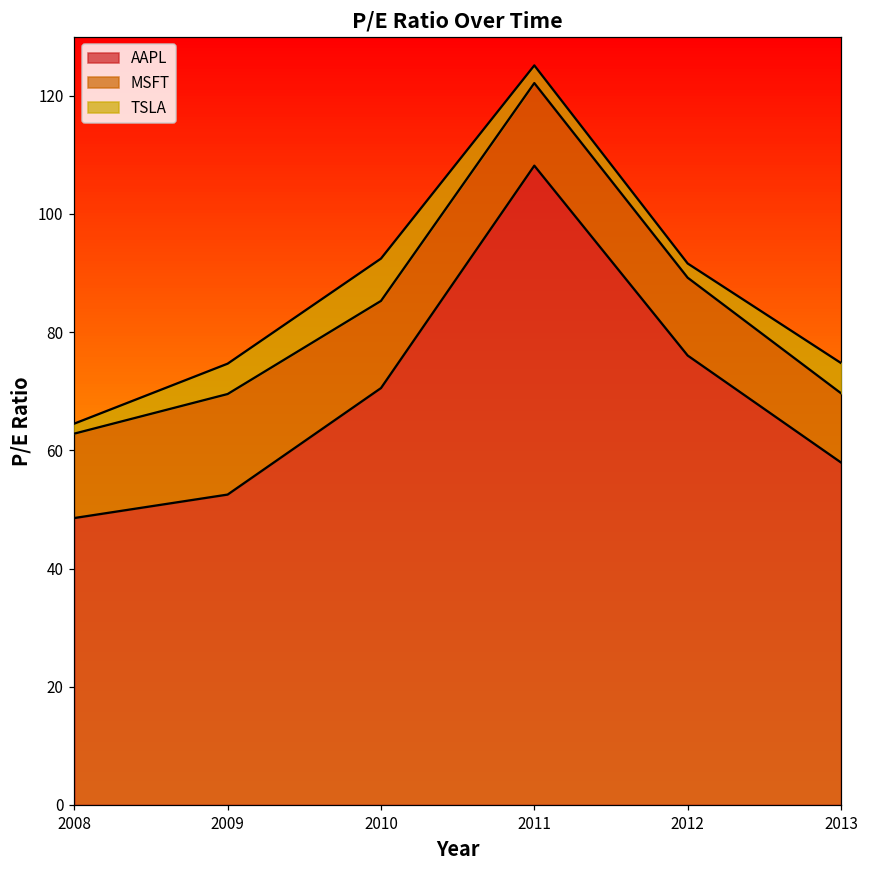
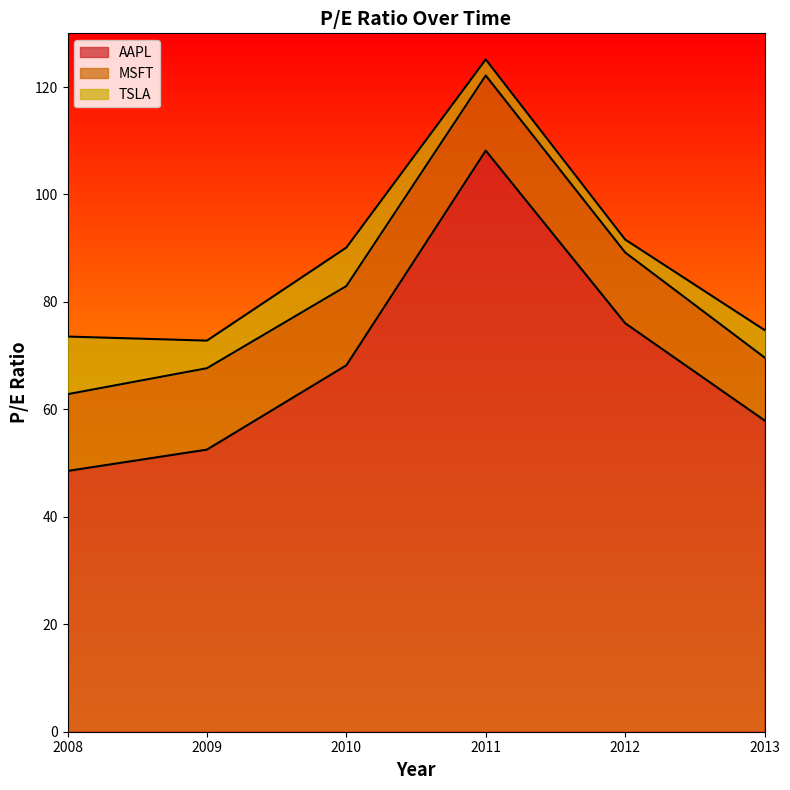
  {
    "AAPL": {
      "2008": 49,
      "2009": 53,
-     "2010": 71,
+     "2010": 68,
      "2011": 108,
      "2012": 76,
      "2013": 58
    },
    "MSFT": {
      "2008": 14,
-     "2009": 17,
+     "2009": 15,
      "2010": 15,
      "2011": 14,
      "2012": 13,
      "2013": 12
    },
    "TSLA": {
-     "2008": 2,
+     "2008": 11,
      "2009": 5,
      "2010": 7,
      "2011": 3,
      "2012": 2,
      "2013": 5
    }
  }
